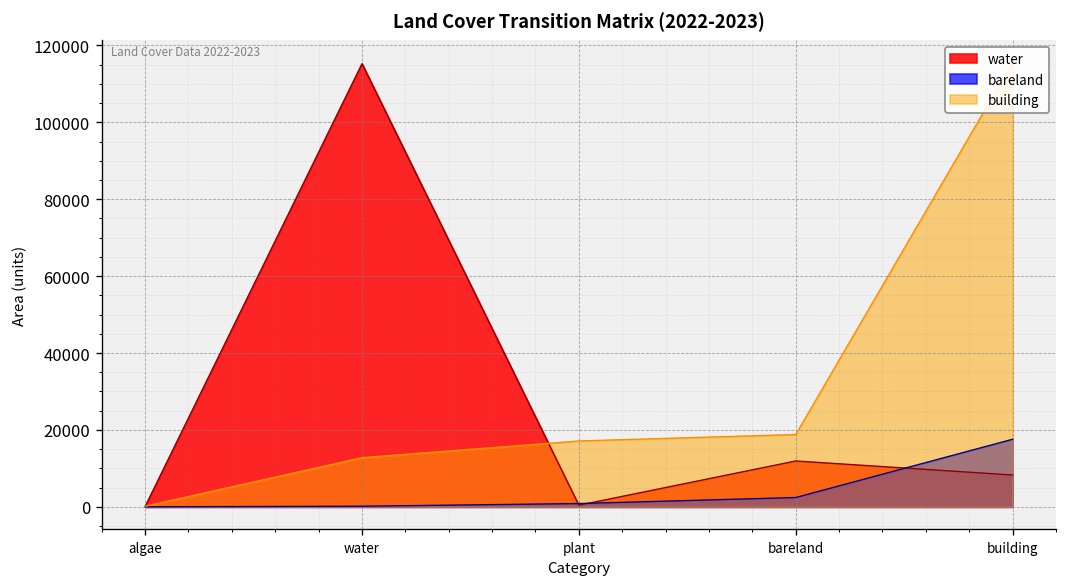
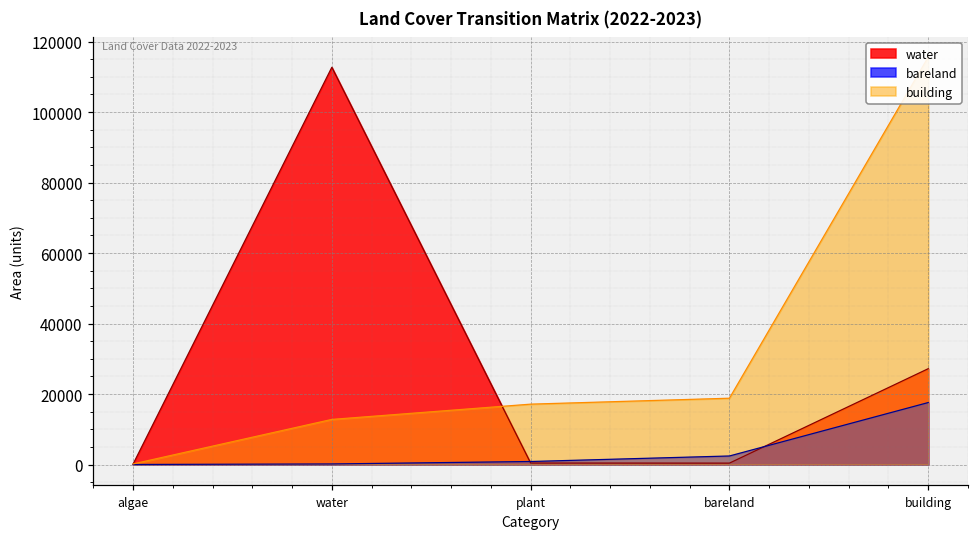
  {
    "water": {
-     "water": 115000,
-     "bareland": 12000,
-     "building": 8000
+     "water": 113000,
+     "bareland": 0,
+     "building": 27000
    },
    "bareland": {
      "water": 0,
      "bareland": 2000,
      "building": 18000
    },
    "building": {
      "water": 13000,
      "plant": 17000,
      "bareland": 19000
    }
  }
